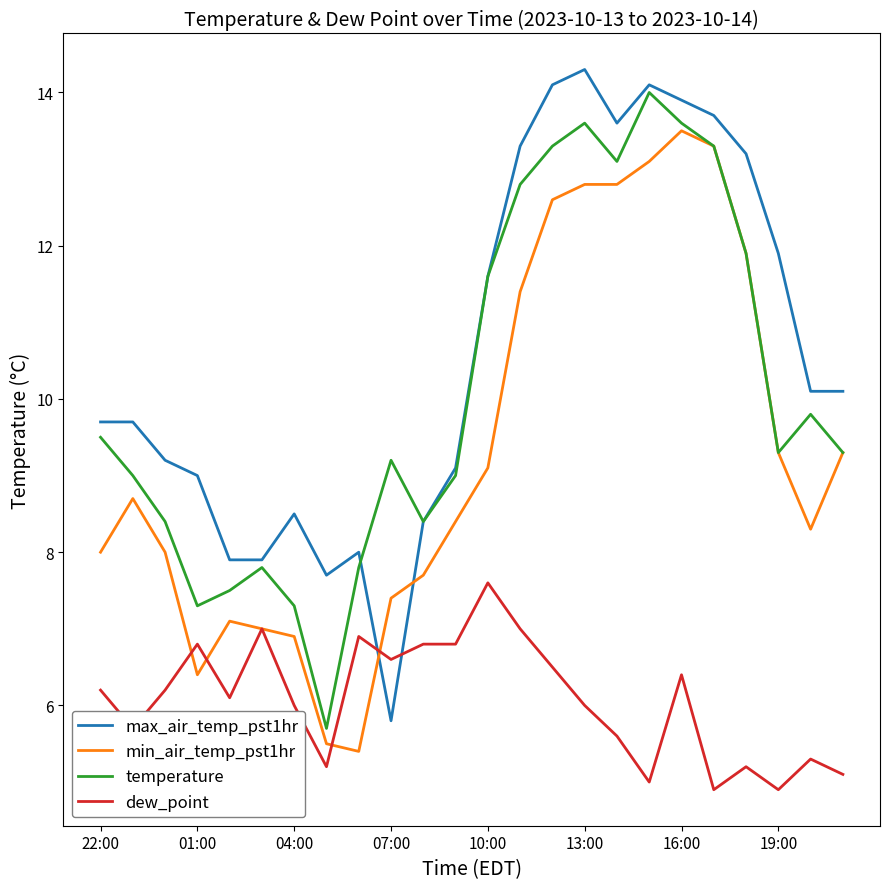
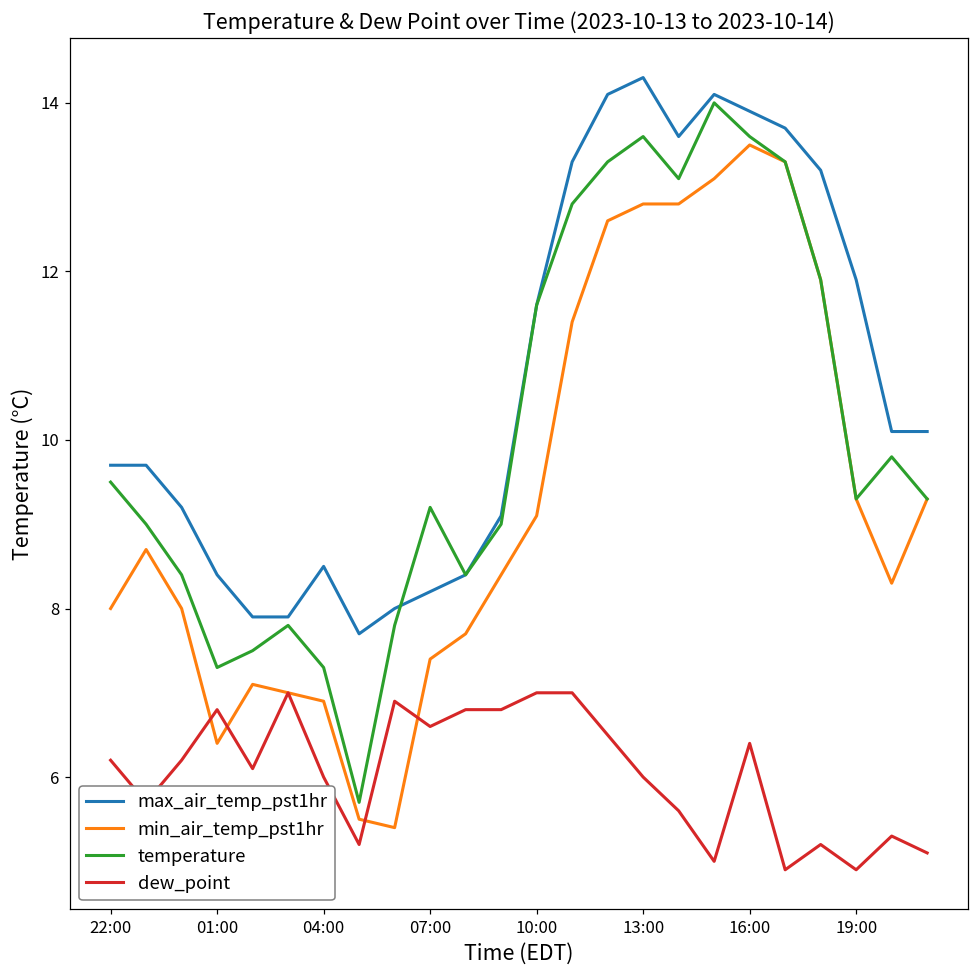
  {
    "max_air_temp_pst1hr": {
      "22:00": 9.7,
-     "01:00": 9.0,
+     "01:00": 8.4,
      "04:00": 8.5,
-     "07:00": 5.8,
+     "07:00": 8.2,
      "13:00": 14.3,
      "16:00": 13.9,
      "19:00": 11.9
    },
    "min_air_temp_pst1hr": {
      "22:00": 8.0,
      "01:00": 6.4,
      "04:00": 6.9,
      "07:00": 7.4,
      "10:00": 9.1,
      "13:00": 12.8,
      "16:00": 13.5
    },
    "temperature": {
      "22:00": 9.5,
      "01:00": 7.3,
      "04:00": 7.3,
      "07:00": 9.2,
      "13:00": 13.6,
      "16:00": 13.6
    },
    "dew_point": {
      "22:00": 6.2,
      "01:00": 6.8,
      "04:00": 6.0,
      "07:00": 6.6,
-     "10:00": 7.6,
+     "10:00": 7.0,
      "13:00": 6.0,
      "16:00": 6.4,
      "19:00": 4.9
    }
  }
